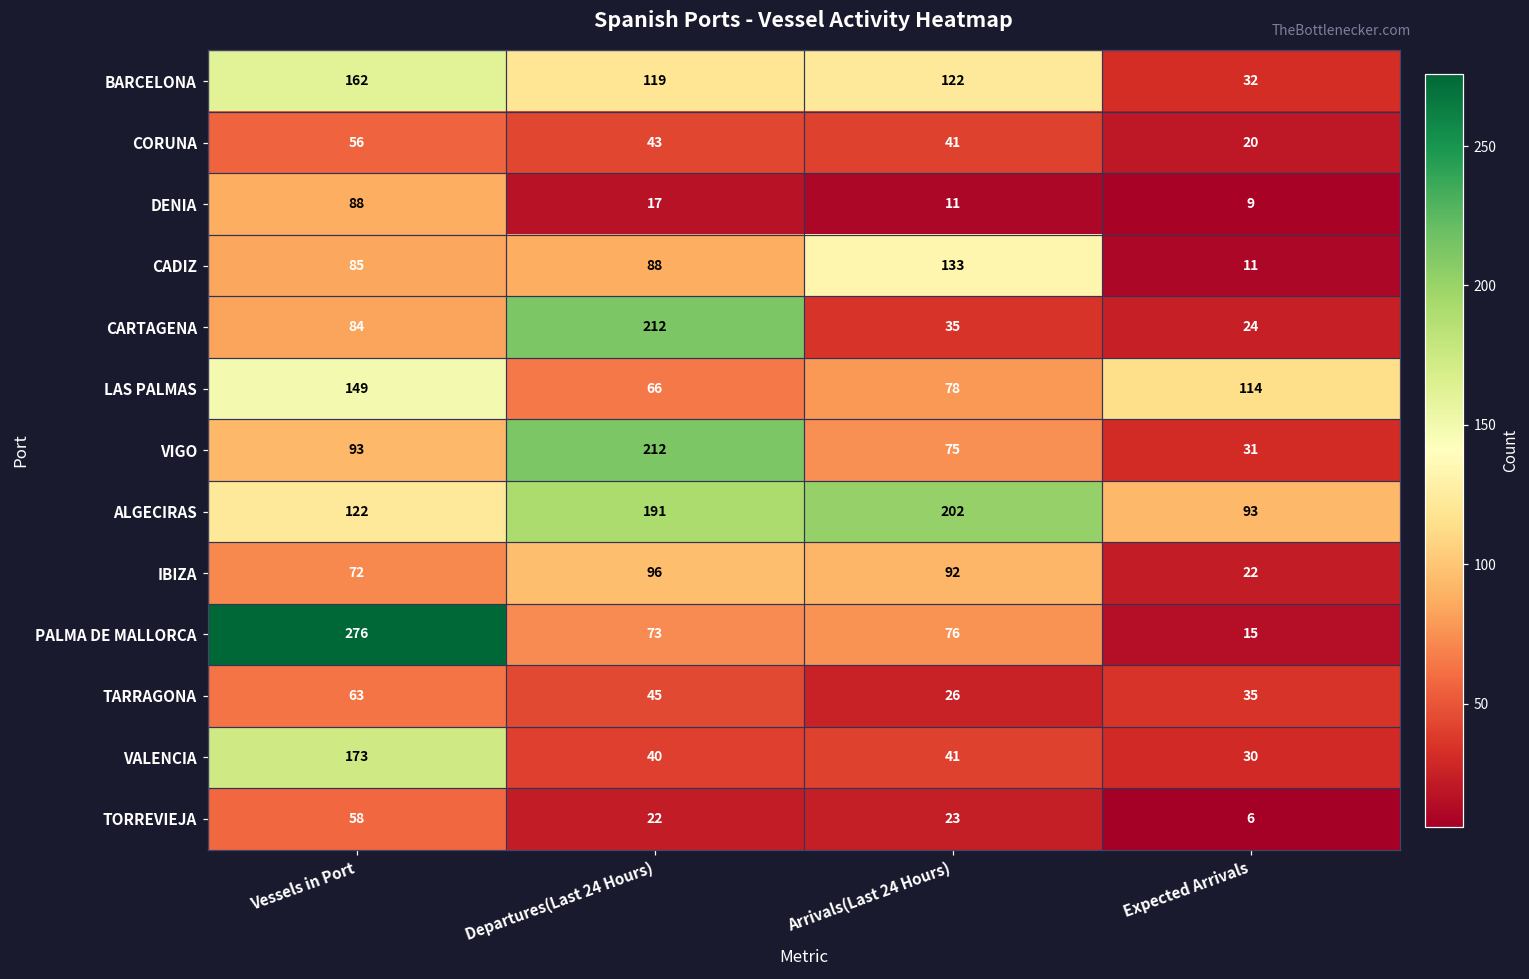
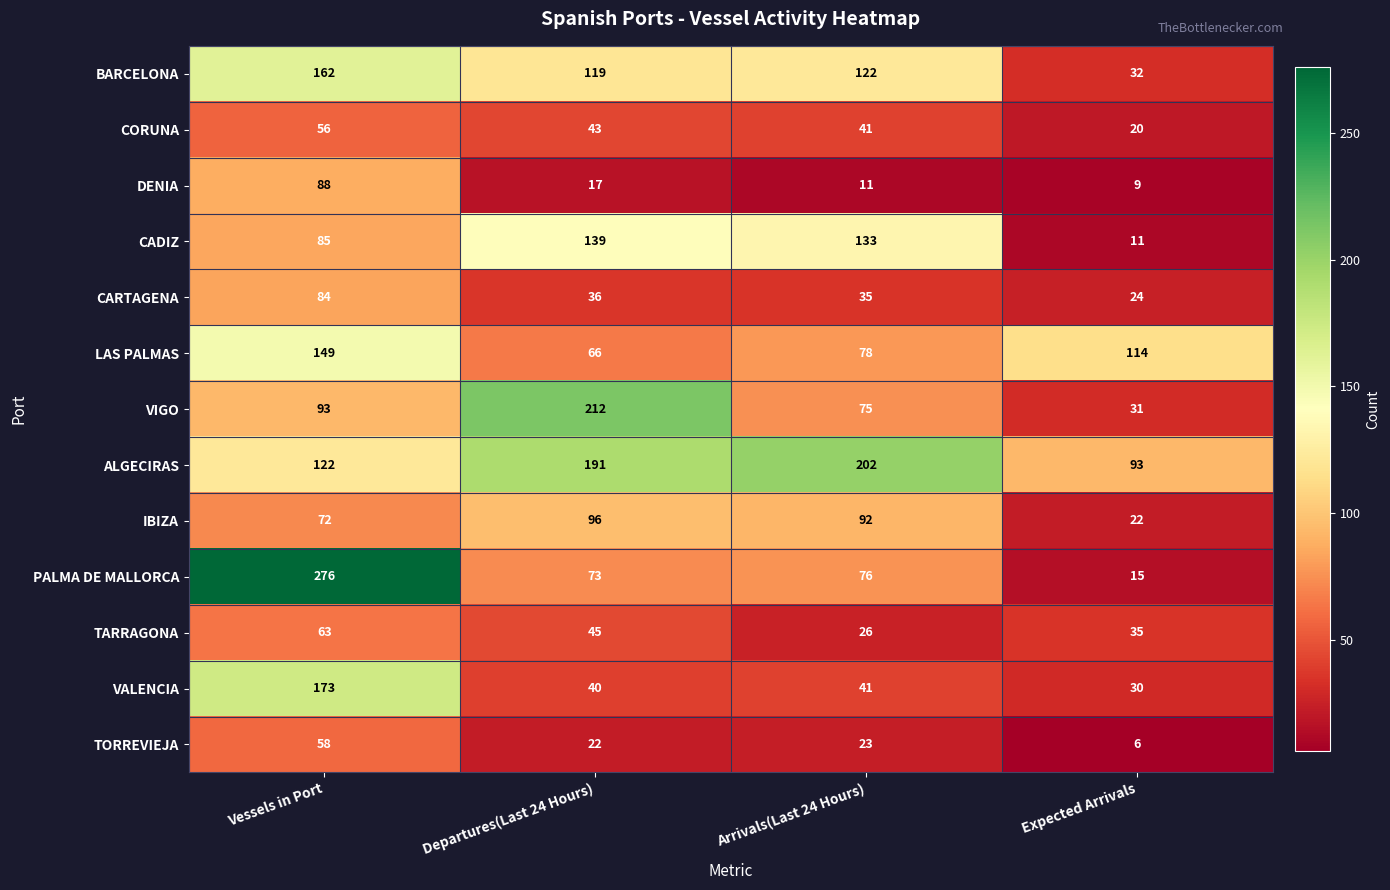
  {
    "BARCELONA": {
      "Vessels in Port": 162,
      "Departures(Last 24 Hours)": 119,
      "Arrivals(Last 24 Hours)": 122,
      "Expected Arrivals": 32
    },
    "CORUNA": {
      "Vessels in Port": 56,
      "Departures(Last 24 Hours)": 43,
      "Arrivals(Last 24 Hours)": 41,
      "Expected Arrivals": 20
    },
    "DENIA": {
      "Vessels in Port": 88,
      "Departures(Last 24 Hours)": 17,
      "Arrivals(Last 24 Hours)": 11,
      "Expected Arrivals": 9
    },
    "CADIZ": {
      "Vessels in Port": 85,
-     "Departures(Last 24 Hours)": 88,
+     "Departures(Last 24 Hours)": 139,
      "Arrivals(Last 24 Hours)": 133,
      "Expected Arrivals": 11
    },
    "CARTAGENA": {
      "Vessels in Port": 84,
-     "Departures(Last 24 Hours)": 212,
+     "Departures(Last 24 Hours)": 36,
      "Arrivals(Last 24 Hours)": 35,
      "Expected Arrivals": 24
    },
    "LAS PALMAS": {
      "Vessels in Port": 149,
      "Departures(Last 24 Hours)": 66,
      "Arrivals(Last 24 Hours)": 78,
      "Expected Arrivals": 114
    },
    "VIGO": {
      "Vessels in Port": 93,
      "Departures(Last 24 Hours)": 212,
      "Arrivals(Last 24 Hours)": 75,
      "Expected Arrivals": 31
    },
    "ALGECIRAS": {
      "Vessels in Port": 122,
      "Departures(Last 24 Hours)": 191,
      "Arrivals(Last 24 Hours)": 202,
      "Expected Arrivals": 93
    },
    "IBIZA": {
      "Vessels in Port": 72,
      "Departures(Last 24 Hours)": 96,
      "Arrivals(Last 24 Hours)": 92,
      "Expected Arrivals": 22
    },
    "PALMA DE MALLORCA": {
      "Vessels in Port": 276,
      "Departures(Last 24 Hours)": 73,
      "Arrivals(Last 24 Hours)": 76,
      "Expected Arrivals": 15
    },
    "TARRAGONA": {
      "Vessels in Port": 63,
      "Departures(Last 24 Hours)": 45,
      "Arrivals(Last 24 Hours)": 26,
      "Expected Arrivals": 35
    },
    "VALENCIA": {
      "Vessels in Port": 173,
      "Departures(Last 24 Hours)": 40,
      "Arrivals(Last 24 Hours)": 41,
      "Expected Arrivals": 30
    },
    "TORREVIEJA": {
      "Vessels in Port": 58,
      "Departures(Last 24 Hours)": 22,
      "Arrivals(Last 24 Hours)": 23,
      "Expected Arrivals": 6
    }
  }
